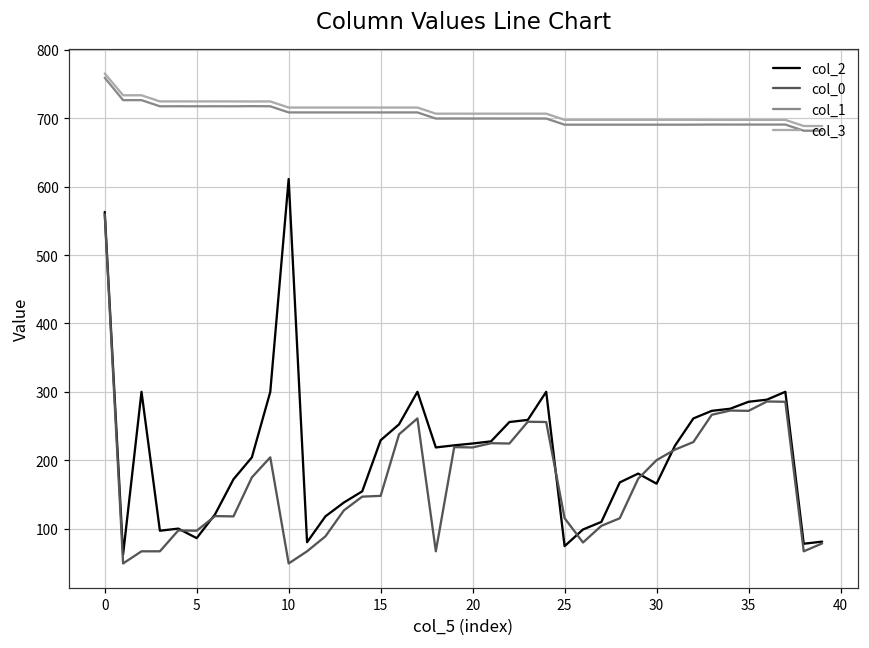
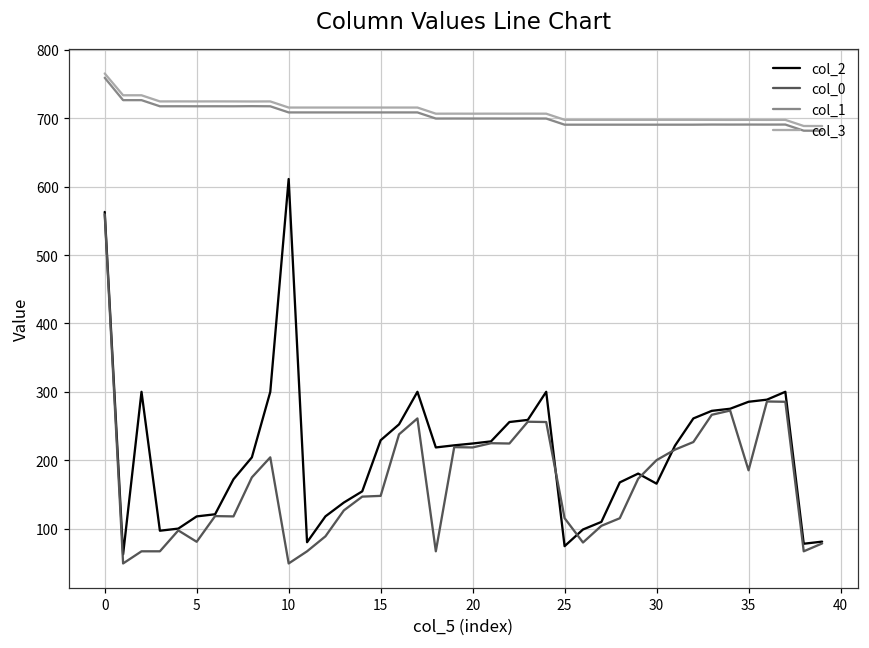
  {
    "col_2": {
-     "5": 90,
+     "5": 120,
      "10": 610,
      "15": 230,
      "20": 220,
      "25": 70,
      "30": 170,
      "35": 290
    },
    "col_0": {
-     "5": 100,
+     "5": 80,
      "10": 50,
      "15": 150,
      "20": 220,
      "25": 120,
      "30": 200,
-     "35": 270
+     "35": 190
    }
  }
